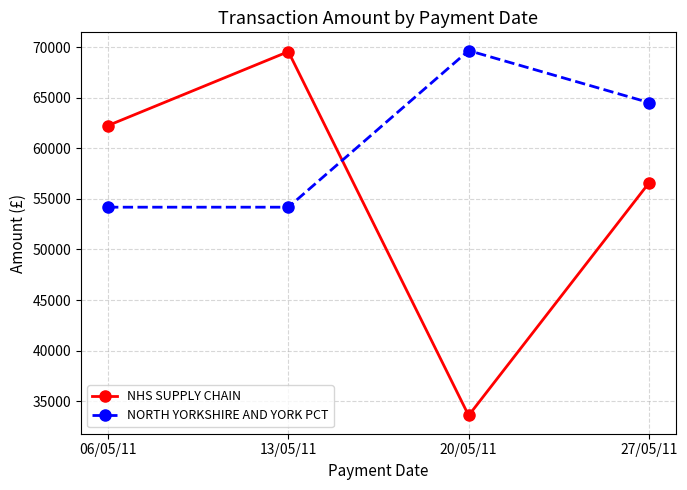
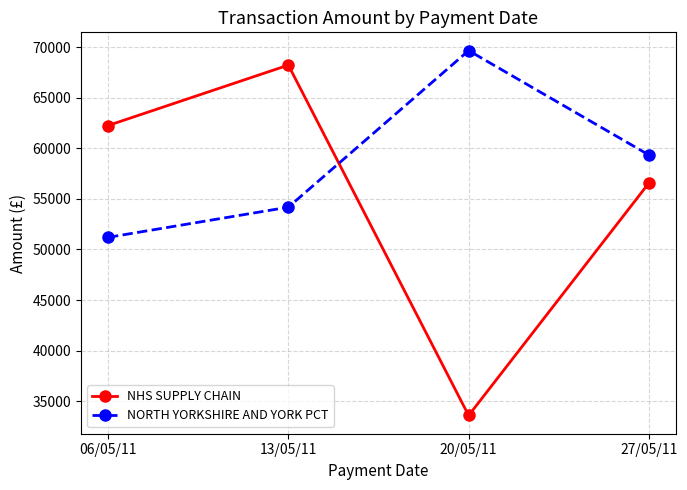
  {
    "NHS SUPPLY CHAIN": {
      "06/05/11": 62300,
-     "13/05/11": 69600,
+     "13/05/11": 68200,
      "20/05/11": 33600,
      "27/05/11": 56600
    },
    "NORTH YORKSHIRE AND YORK PCT": {
-     "06/05/11": 54200,
+     "06/05/11": 51200,
      "13/05/11": 54200,
      "20/05/11": 69700,
-     "27/05/11": 64500
+     "27/05/11": 59300
    }
  }
